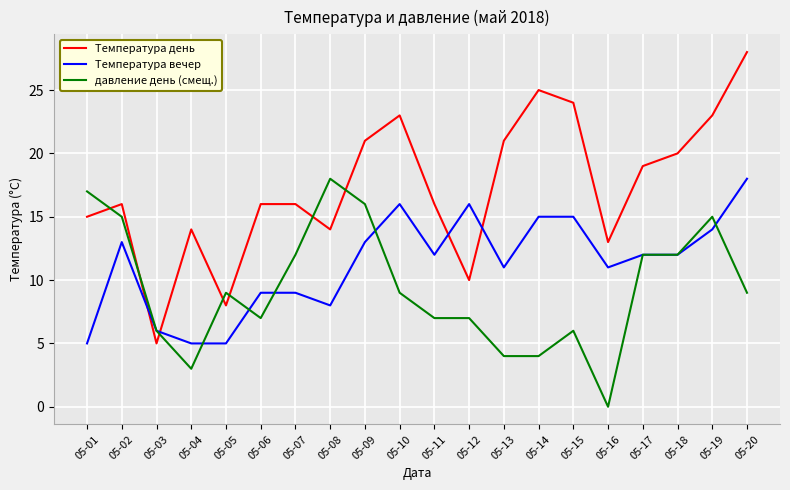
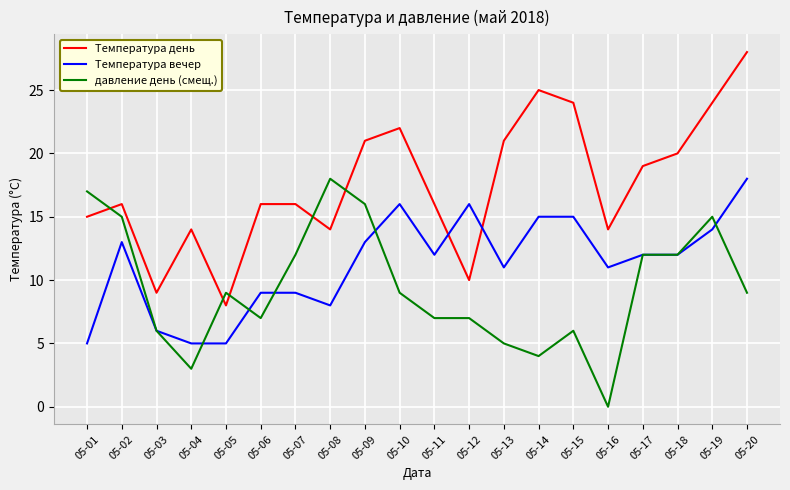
  {
    "Температура день": {
      "05-01": 15,
      "05-02": 16,
-     "05-03": 5,
+     "05-03": 9,
      "05-04": 14,
      "05-05": 8,
      "05-06": 16,
      "05-07": 16,
      "05-08": 14,
      "05-09": 21,
-     "05-10": 23,
+     "05-10": 22,
      "05-11": 16,
      "05-12": 10,
      "05-13": 21,
      "05-14": 25,
      "05-15": 24,
-     "05-16": 13,
+     "05-16": 14,
      "05-17": 19,
      "05-18": 20,
-     "05-19": 23,
+     "05-19": 24,
      "05-20": 28
    },
    "Температура вечер": {
      "05-01": 5.0,
      "05-02": 13.0,
      "05-04": 5.0,
      "05-05": 5.0,
      "05-06": 9.0,
      "05-07": 9.0,
      "05-08": 8.0,
      "05-09": 13.0,
      "05-10": 16.0,
      "05-11": 12.0,
      "05-12": 16.0,
      "05-13": 11.0,
      "05-14": 15.0,
      "05-15": 15.0,
      "05-16": 11.0,
      "05-19": 14.0,
      "05-20": 18.0
    },
    "давление день (смещ.)": {
      "05-01": 17.0,
      "05-02": 15.0,
      "05-04": 3.0,
      "05-05": 9.0,
      "05-06": 7.0,
      "05-07": 12.0,
      "05-08": 18.0,
      "05-09": 16.0,
      "05-10": 9.0,
      "05-11": 7.0,
      "05-12": 7.0,
-     "05-13": 4.0,
+     "05-13": 5.0,
      "05-14": 4.0,
      "05-15": 6.0,
      "05-16": 0.0,
      "05-19": 15.0,
      "05-20": 9.0
    }
  }
